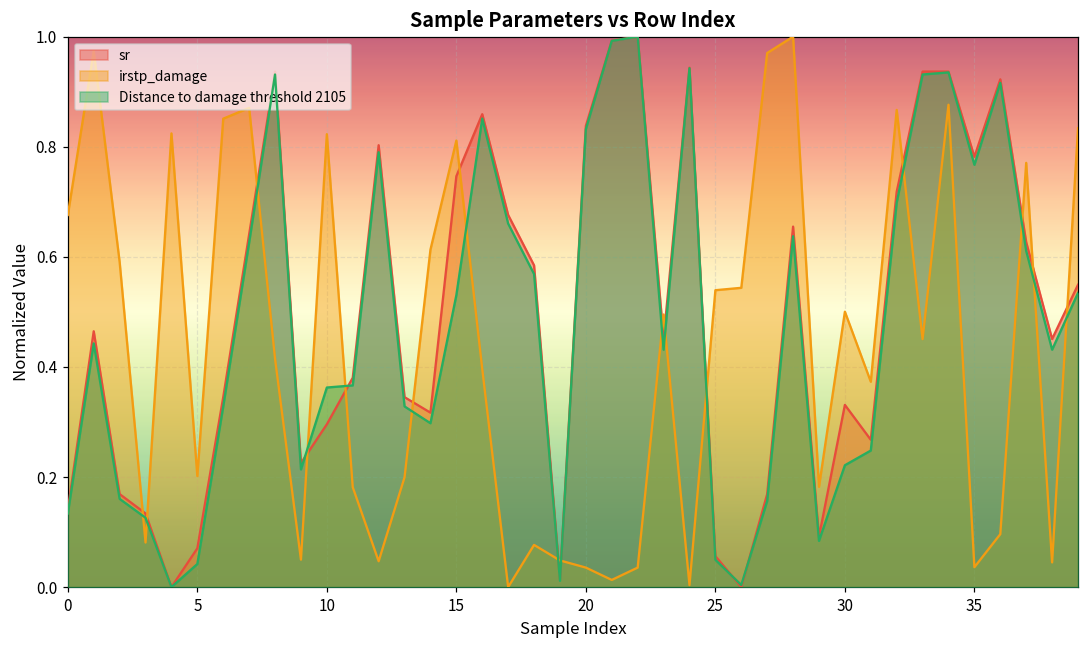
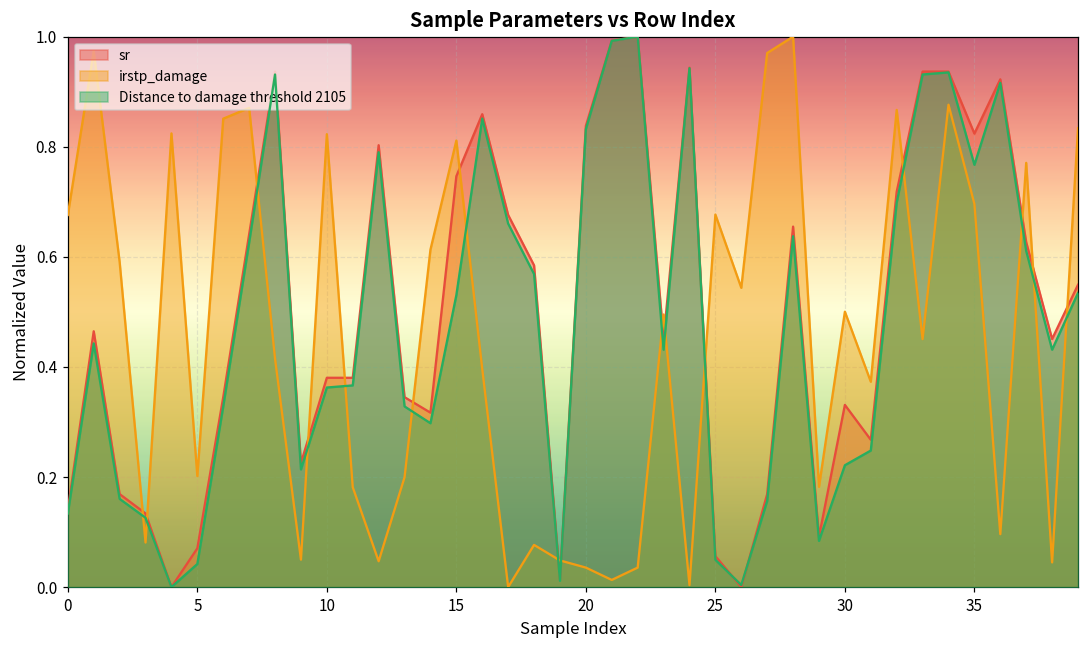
  {
    "sr": {
      "0": 0.14,
      "5": 0.07,
-     "10": 0.30,
+     "10": 0.38,
      "15": 0.75,
      "20": 0.84,
      "25": 0.06,
      "30": 0.33,
-     "35": 0.78
+     "35": 0.82
    },
    "irstp_damage": {
      "0": 0.68,
      "5": 0.20,
      "10": 0.82,
      "15": 0.81,
      "20": 0.04,
-     "25": 0.54,
+     "25": 0.68,
      "30": 0.50,
-     "35": 0.04
+     "35": 0.70
    },
    "Distance to damage threshold 2105": {
      "0": 0.13,
      "5": 0.04,
      "10": 0.36,
      "15": 0.53,
      "20": 0.83,
      "25": 0.05,
      "30": 0.22,
      "35": 0.77
    }
  }
